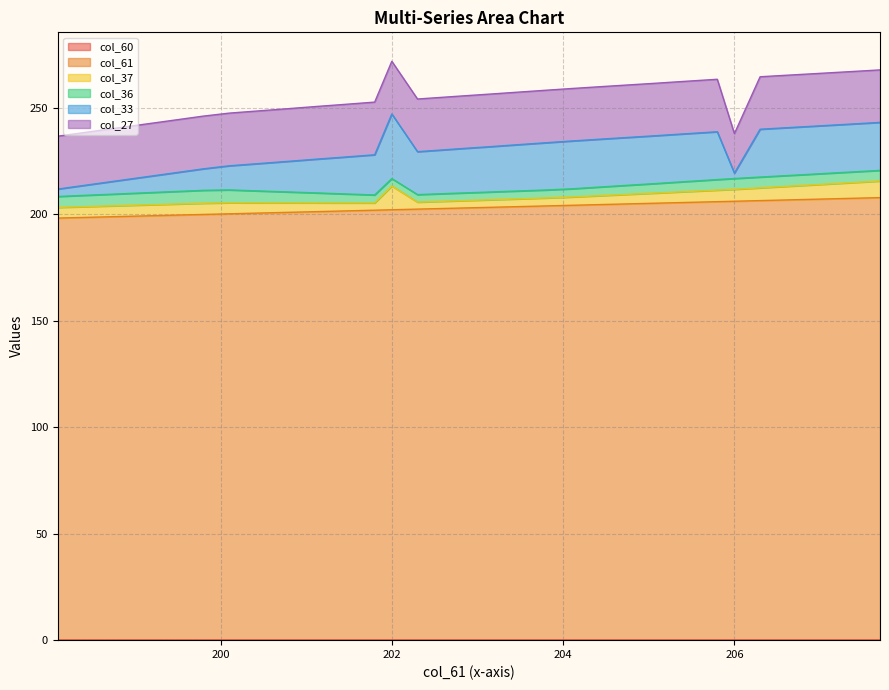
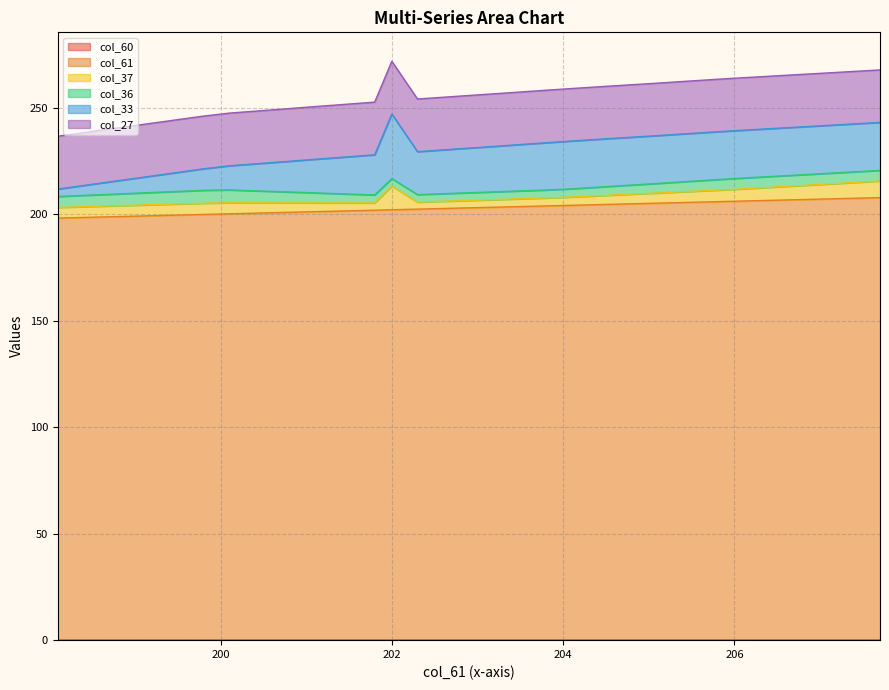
  {
    "col_37": {
      "202": 11,
      "206": 6
    },
    "col_36": {
      "202": 3,
      "206": 5
    },
    "col_33": {
      "202": 30,
-     "206": 3
+     "206": 22
    },
    "col_27": {
      "202": 25,
-     "206": 19
+     "206": 25
    }
  }
